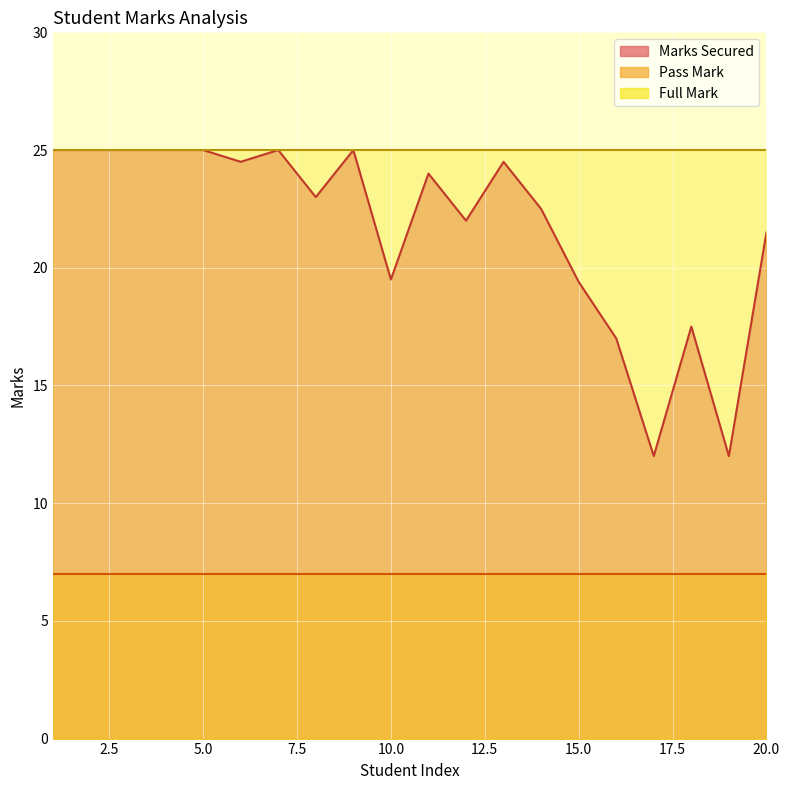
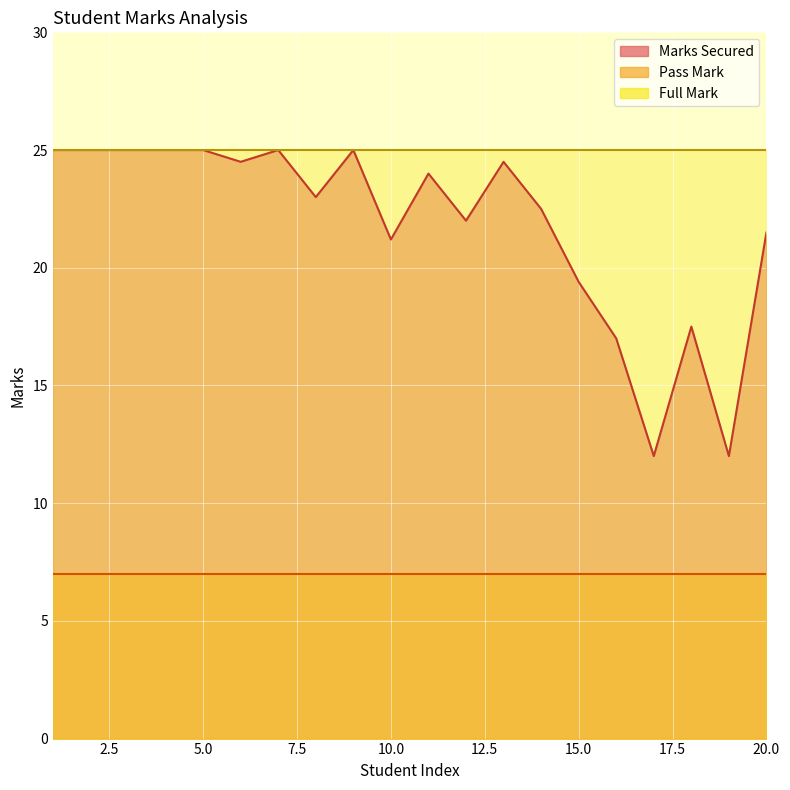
  {
    "Marks Secured": {
-     "10.0": 19.5,
+     "10.0": 21.2,
      "15.0": 19.4,
      "20.0": 21.5
    },
    "Pass Mark": {
      "5.0": 7.0,
      "10.0": 7.0,
      "15.0": 7.0,
      "20.0": 7.0
    },
    "Full Mark": {
      "10.0": 25.0,
      "15.0": 25.0,
      "20.0": 25.0
    }
  }
